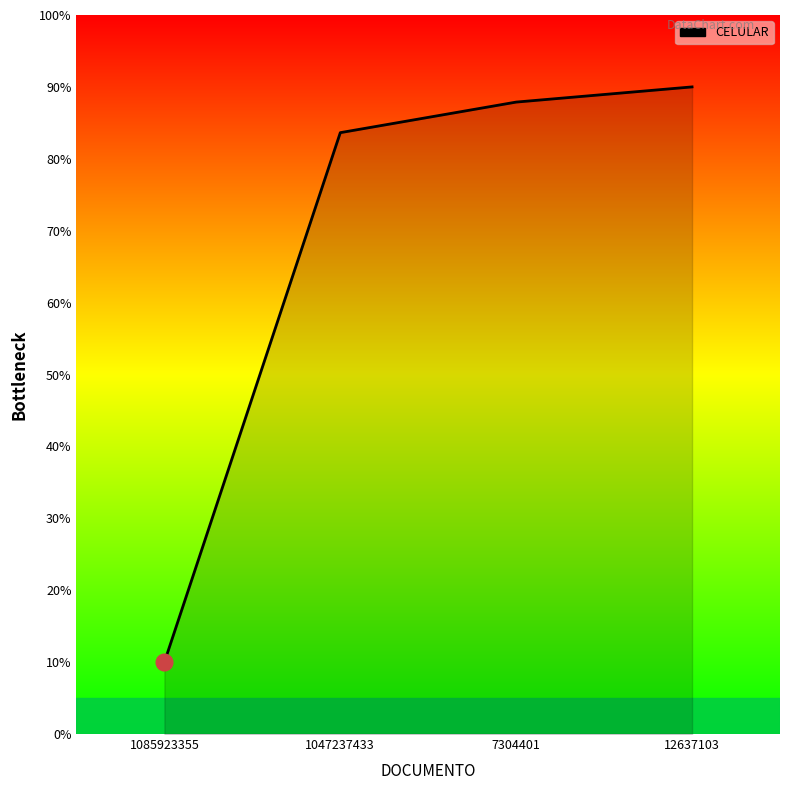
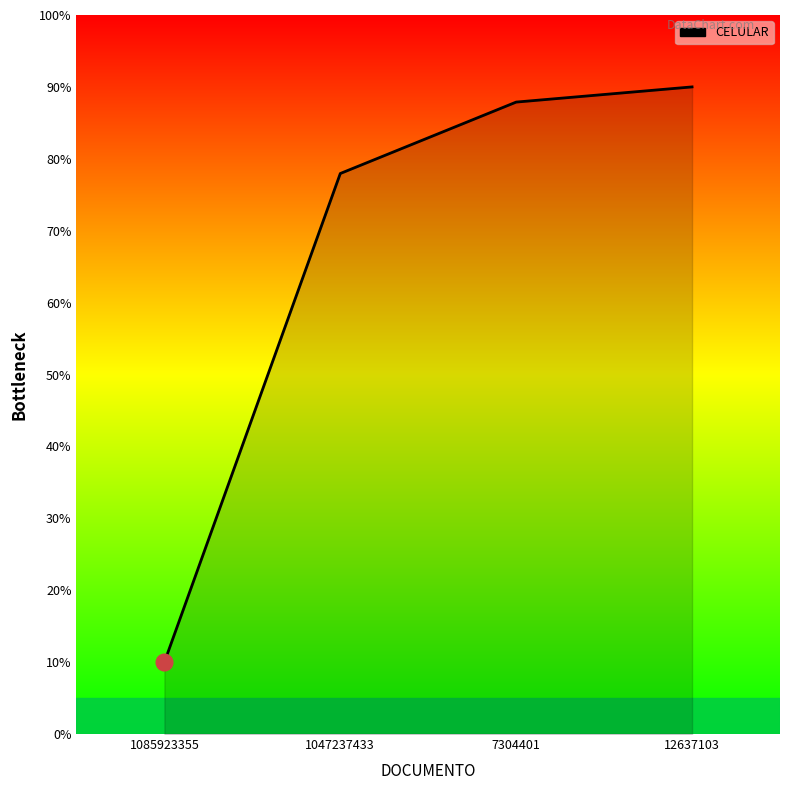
  {
    "CELULAR": {
-     "1047237433": "84%",
+     "1047237433": "78%",
      "7304401": "88%",
      "12637103": "90%"
    }
  }
